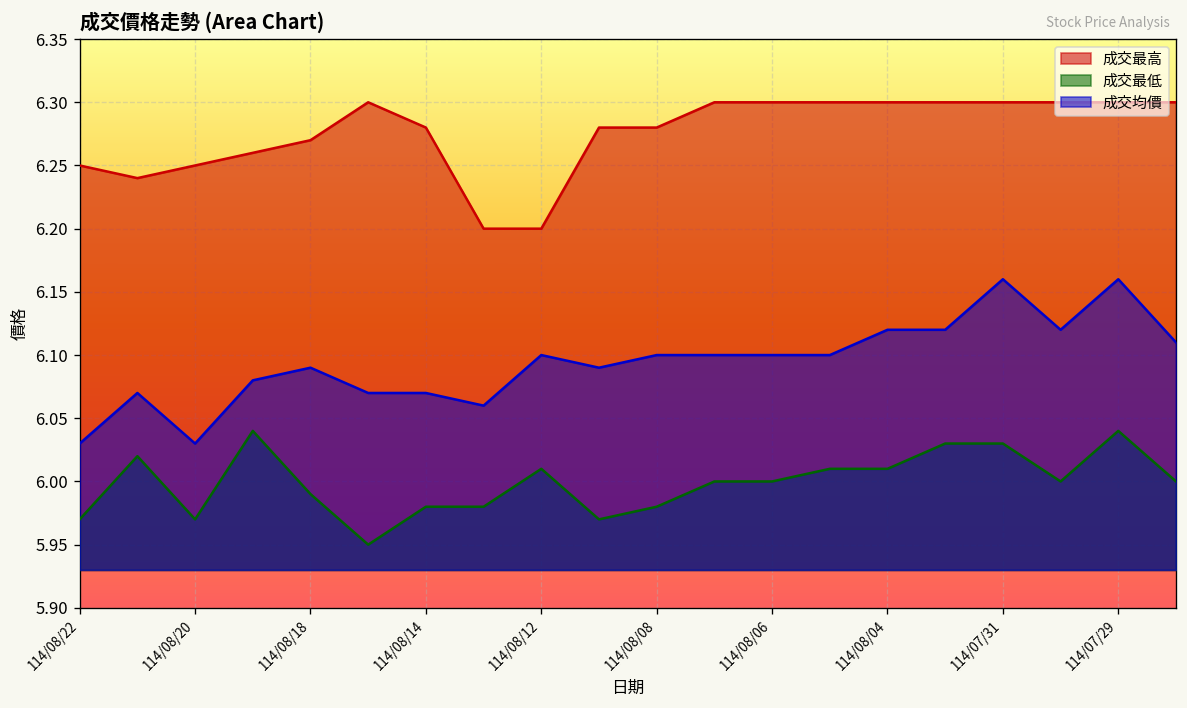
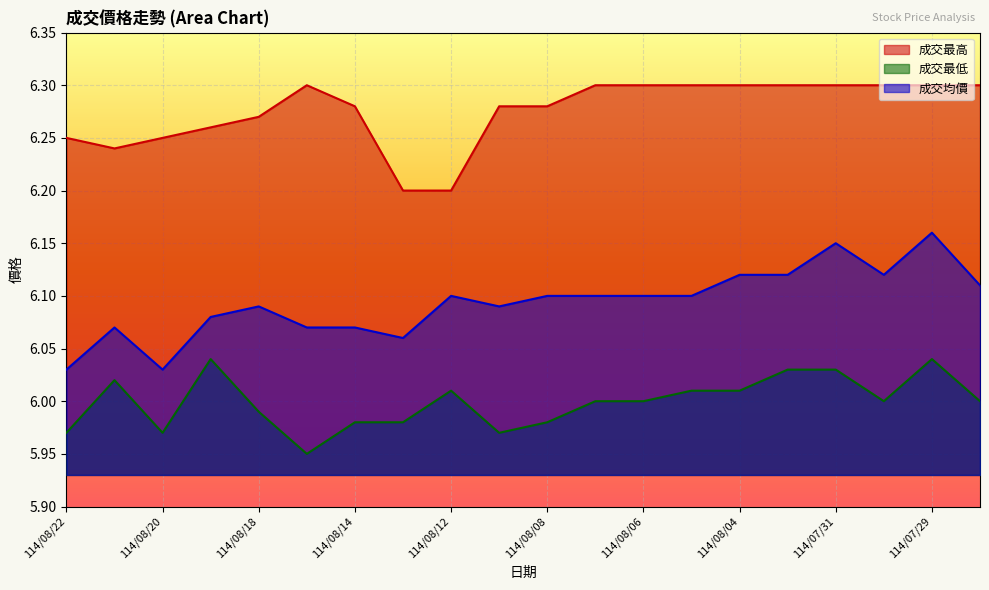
  {
    "成交最高": {
      "114/08/22": 6.25,
      "114/08/20": 6.25,
      "114/08/18": 6.27,
      "114/08/14": 6.28,
      "114/08/12": 6.20,
      "114/08/08": 6.28,
      "114/08/06": 6.30,
      "114/08/04": 6.30,
      "114/07/31": 6.30
    },
    "成交最低": {
      "114/08/22": 5.97,
      "114/08/20": 5.97,
      "114/08/18": 5.99,
      "114/08/14": 5.98,
      "114/08/12": 6.01,
      "114/08/08": 5.98,
      "114/08/06": 6.00,
      "114/08/04": 6.01,
      "114/07/31": 6.03,
      "114/07/29": 6.04
    },
    "成交均價": {
      "114/08/22": 6.03,
      "114/08/20": 6.03,
      "114/08/18": 6.09,
      "114/08/14": 6.07,
      "114/08/12": 6.10,
      "114/08/08": 6.10,
      "114/08/06": 6.10,
      "114/08/04": 6.12,
-     "114/07/31": 6.16,
+     "114/07/31": 6.15,
      "114/07/29": 6.16
    }
  }
